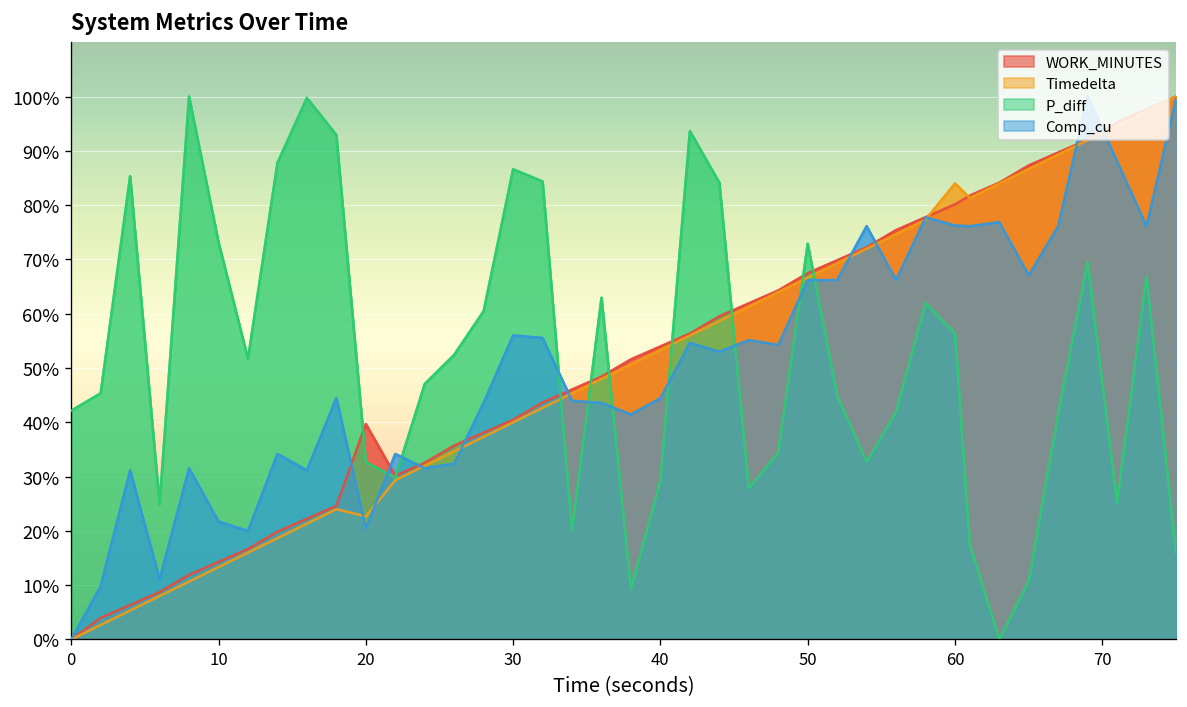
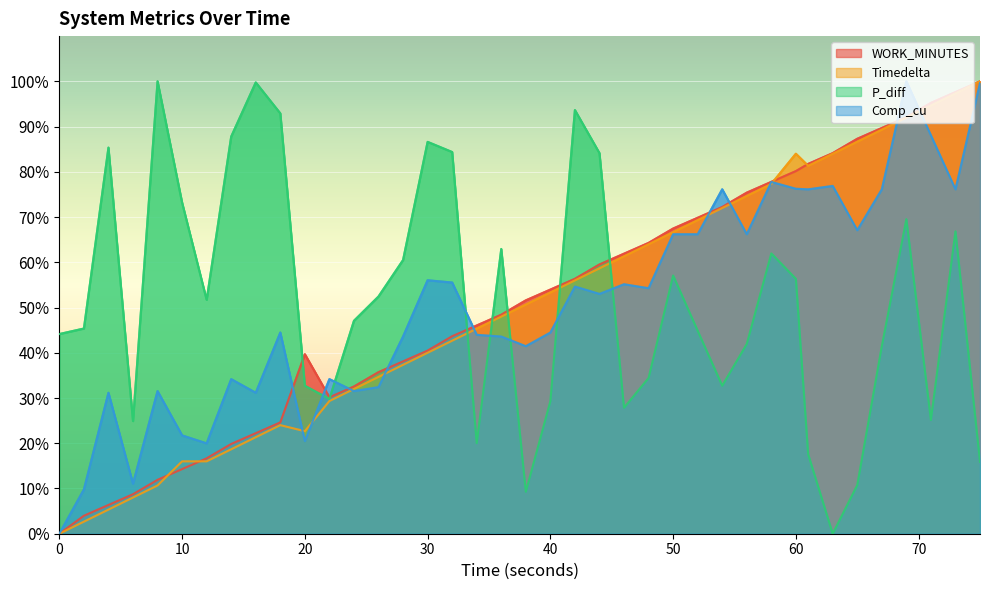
  {
    "WORK_MINUTES": {
      "10": "14%",
      "20": "40%",
      "40": "54%",
      "50": "67%",
      "60": "80%"
    },
    "Timedelta": {
-     "10": "13%",
+     "10": "16%",
      "20": "23%",
      "40": "53%",
      "60": "84%"
    },
    "P_diff": {
-     "0": "42%",
+     "0": "44%",
      "10": "73%",
      "20": "33%",
      "30": "87%",
      "40": "29%",
-     "50": "73%",
+     "50": "57%",
      "60": "56%"
    },
    "Comp_cu": {
      "10": "22%",
      "20": "20%",
      "30": "56%",
      "40": "44%",
      "60": "76%"
    }
  }
